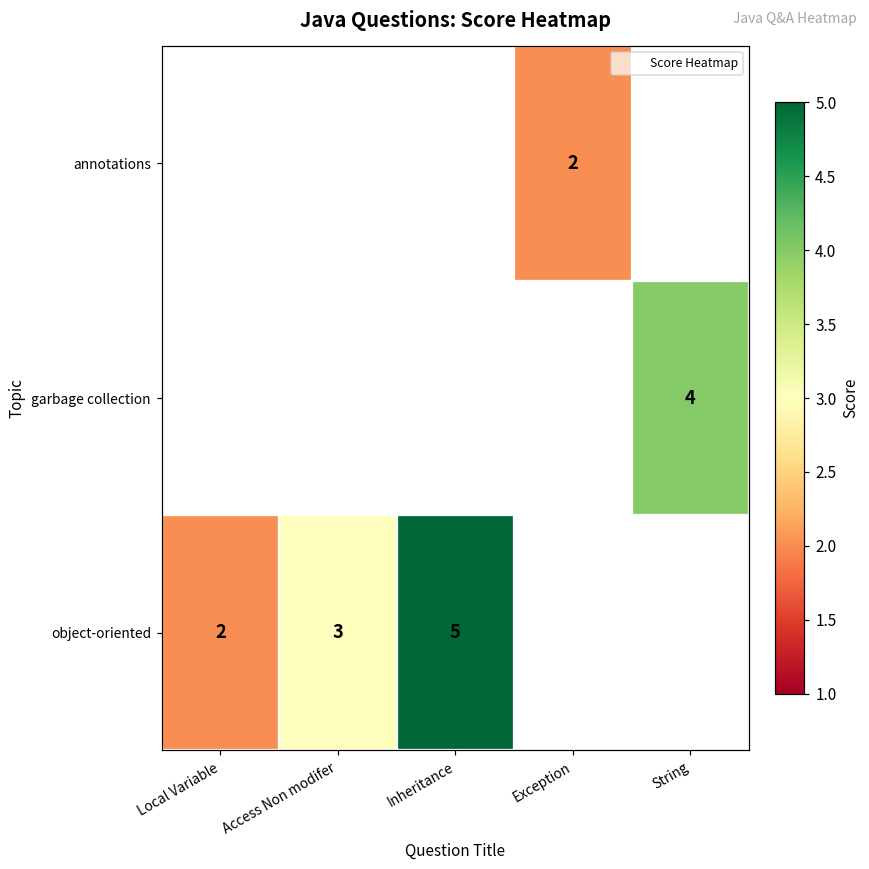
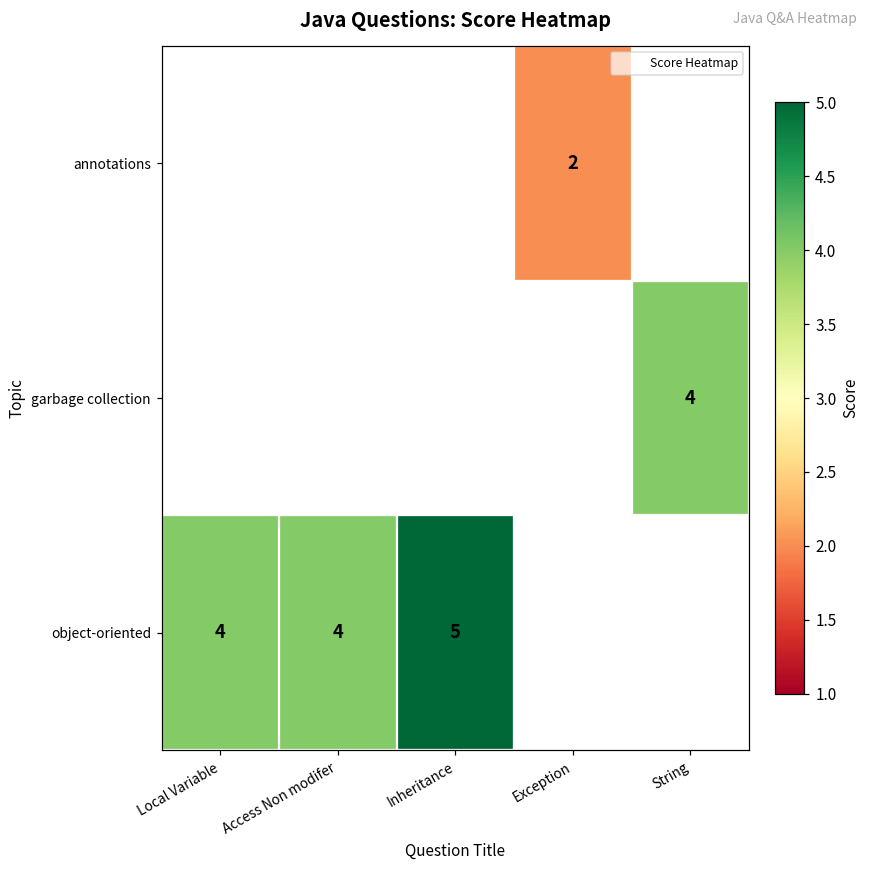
  {
    "annotations": {
      "Exception": 2
    },
    "garbage collection": {
      "String": 4
    },
    "object-oriented": {
-     "Local Variable": 2,
-     "Access Non modifer": 3,
+     "Local Variable": 4,
+     "Access Non modifer": 4,
      "Inheritance": 5
    }
  }
